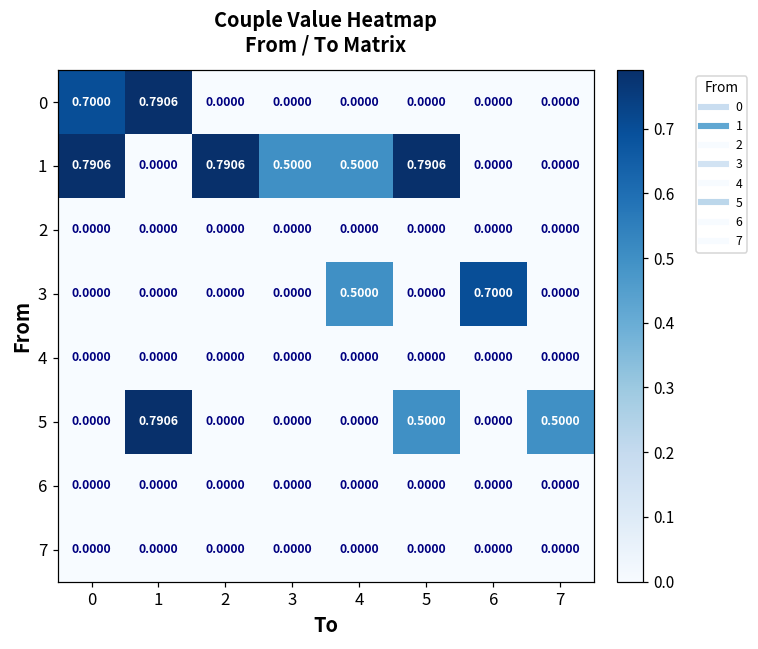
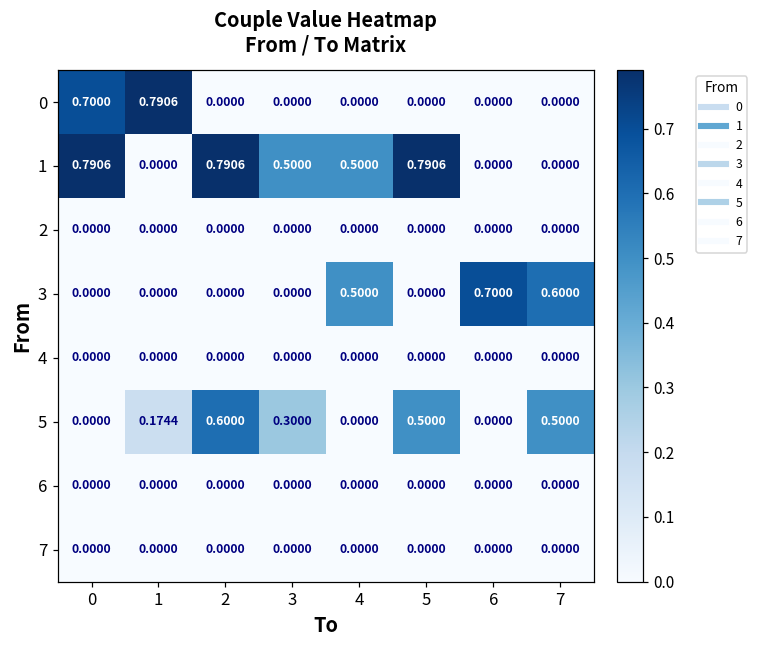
  {
    "0": {
      "0": 0.7000,
      "1": 0.7906,
      "2": 0.0000,
      "3": 0.0000,
      "4": 0.0000,
      "5": 0.0000,
      "6": 0.0000,
      "7": 0.0000
    },
    "1": {
      "0": 0.7906,
      "1": 0.0000,
      "2": 0.7906,
      "3": 0.5000,
      "4": 0.5000,
      "5": 0.7906,
      "6": 0.0000,
      "7": 0.0000
    },
    "2": {
      "0": 0.0000,
      "1": 0.0000,
      "2": 0.0000,
      "3": 0.0000,
      "4": 0.0000,
      "5": 0.0000,
      "6": 0.0000,
      "7": 0.0000
    },
    "3": {
      "0": 0.0000,
      "1": 0.0000,
      "2": 0.0000,
      "3": 0.0000,
      "4": 0.5000,
      "5": 0.0000,
      "6": 0.7000,
-     "7": 0.0000
+     "7": 0.6000
    },
    "4": {
      "0": 0.0000,
      "1": 0.0000,
      "2": 0.0000,
      "3": 0.0000,
      "4": 0.0000,
      "5": 0.0000,
      "6": 0.0000,
      "7": 0.0000
    },
    "5": {
      "0": 0.0000,
-     "1": 0.7906,
-     "2": 0.0000,
-     "3": 0.0000,
+     "1": 0.1744,
+     "2": 0.6000,
+     "3": 0.3000,
      "4": 0.0000,
      "5": 0.5000,
      "6": 0.0000,
      "7": 0.5000
    },
    "6": {
      "0": 0.0000,
      "1": 0.0000,
      "2": 0.0000,
      "3": 0.0000,
      "4": 0.0000,
      "5": 0.0000,
      "6": 0.0000,
      "7": 0.0000
    },
    "7": {
      "0": 0.0000,
      "1": 0.0000,
      "2": 0.0000,
      "3": 0.0000,
      "4": 0.0000,
      "5": 0.0000,
      "6": 0.0000,
      "7": 0.0000
    }
  }
